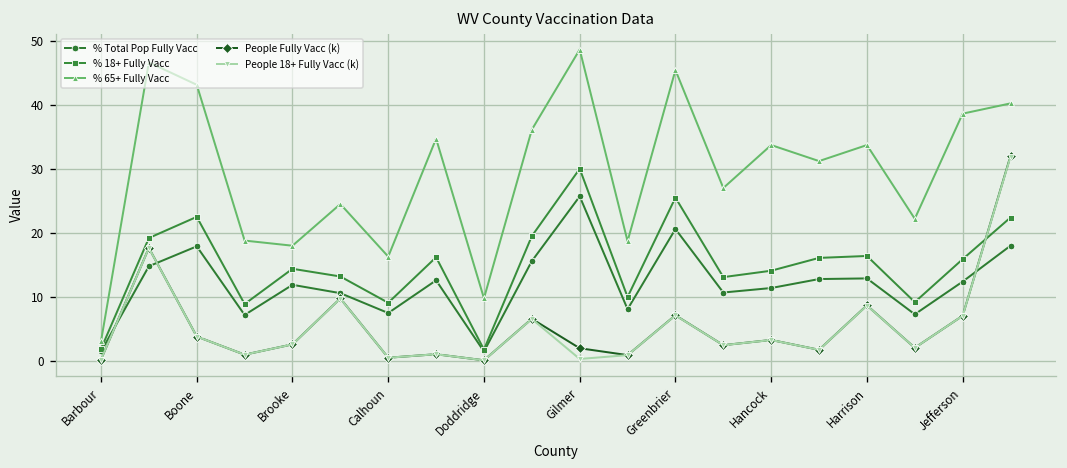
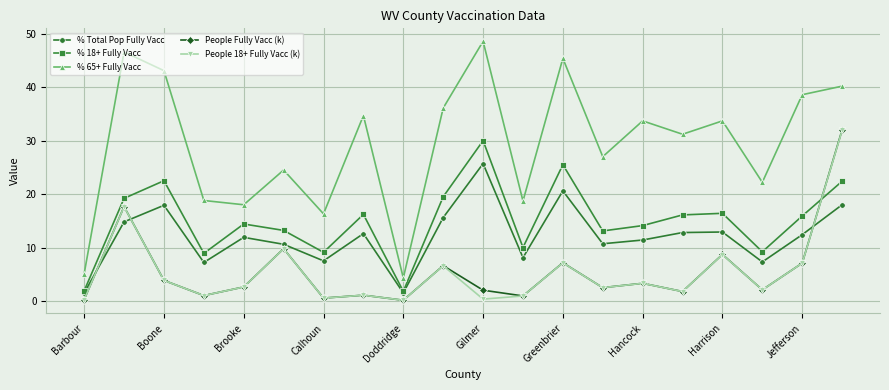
  {
    "% 65+ Fully Vacc": {
-     "Barbour": 3,
+     "Barbour": 5,
      "Brooke": 18,
      "Calhoun": 16,
-     "Doddridge": 10,
+     "Doddridge": 4,
      "Gilmer": 49,
      "Greenbrier": 45,
      "Hancock": 34,
      "Harrison": 34,
      "Jefferson": 39
    },
    "People 18+ Fully Vacc (k)": {
      "Gilmer": 0
    }
  }
